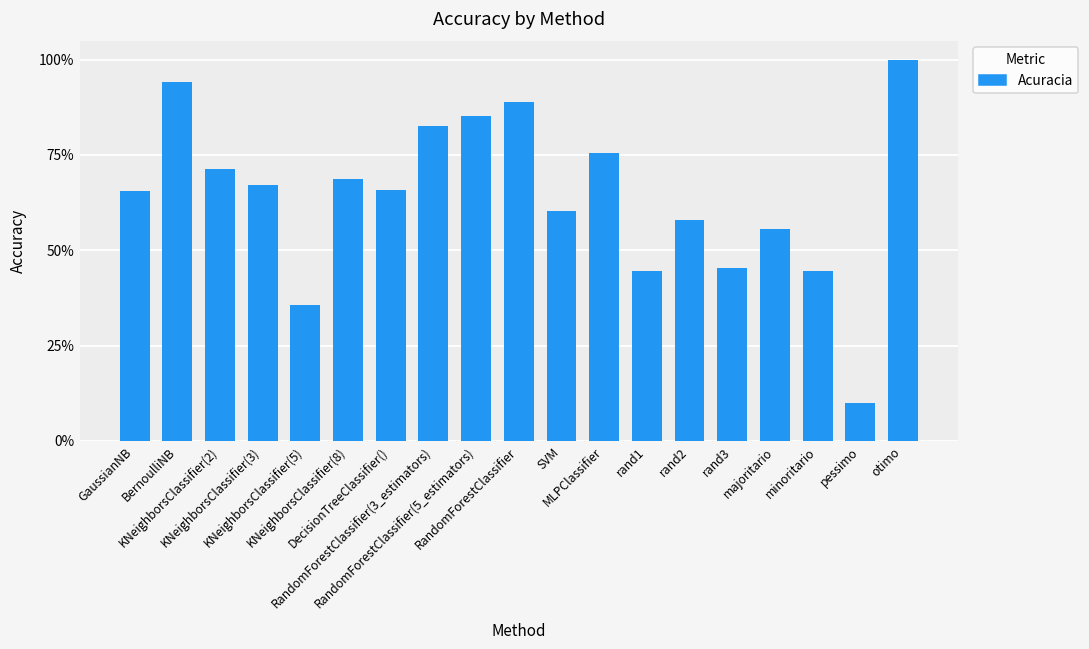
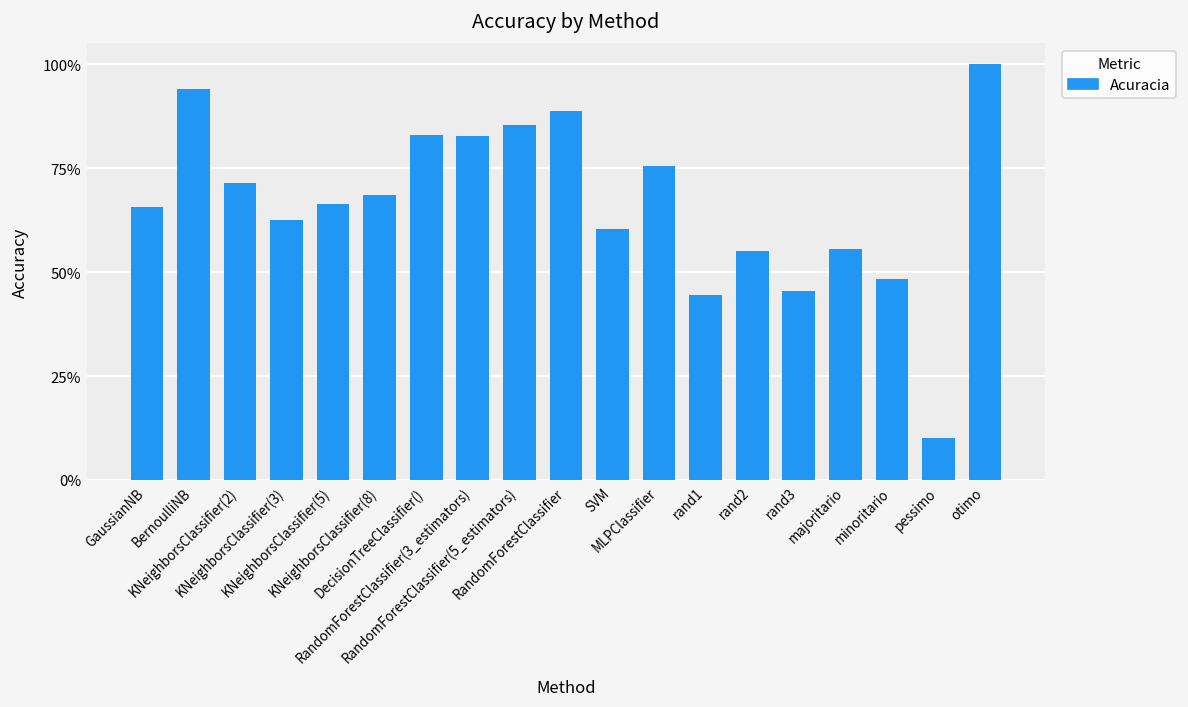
  {
    "GaussianNB": "66%",
    "BernoulliNB": "94%",
    "KNeighborsClassifier(2)": "71%",
-   "KNeighborsClassifier(3)": "67%",
-   "KNeighborsClassifier(5)": "36%",
+   "KNeighborsClassifier(3)": "63%",
+   "KNeighborsClassifier(5)": "66%",
    "KNeighborsClassifier(8)": "69%",
-   "DecisionTreeClassifier()": "66%",
+   "DecisionTreeClassifier()": "83%",
    "RandomForestClassifier(3_estimators)": "83%",
    "RandomForestClassifier(5_estimators)": "85%",
    "RandomForestClassifier": "89%",
    "SVM": "60%",
    "MLPClassifier": "75%",
    "rand1": "44%",
-   "rand2": "58%",
+   "rand2": "55%",
    "rand3": "45%",
    "majoritario": "56%",
-   "minoritario": "44%",
+   "minoritario": "48%",
    "pessimo": "10%",
    "otimo": "100%"
  }
